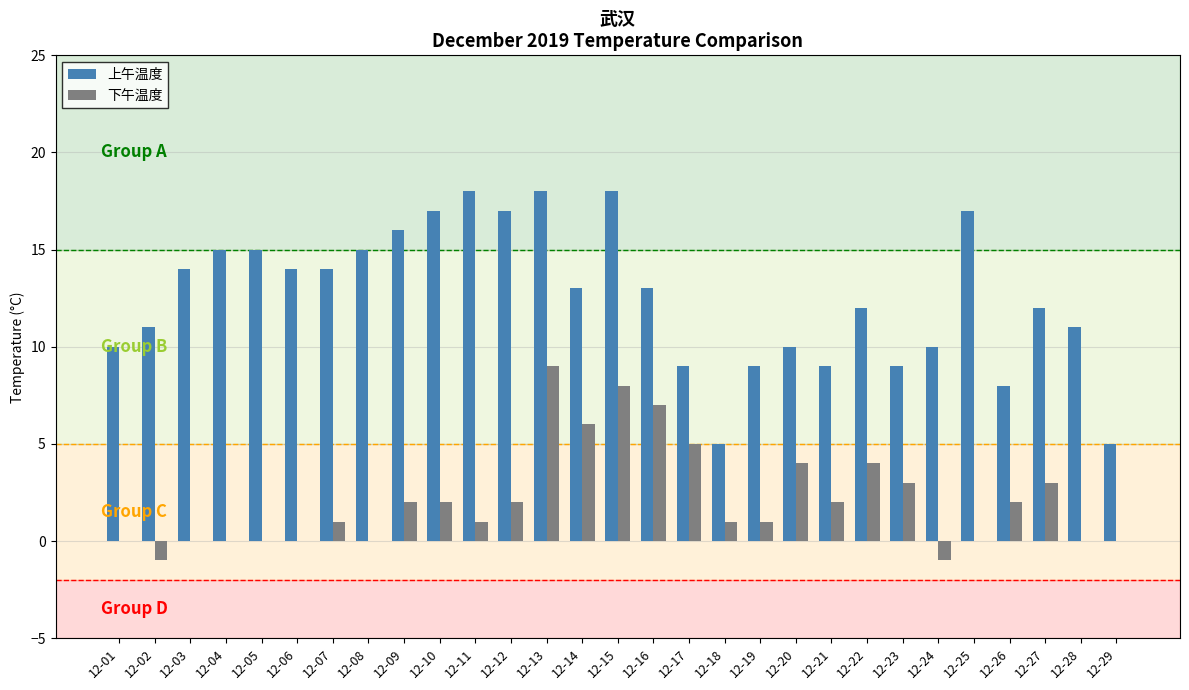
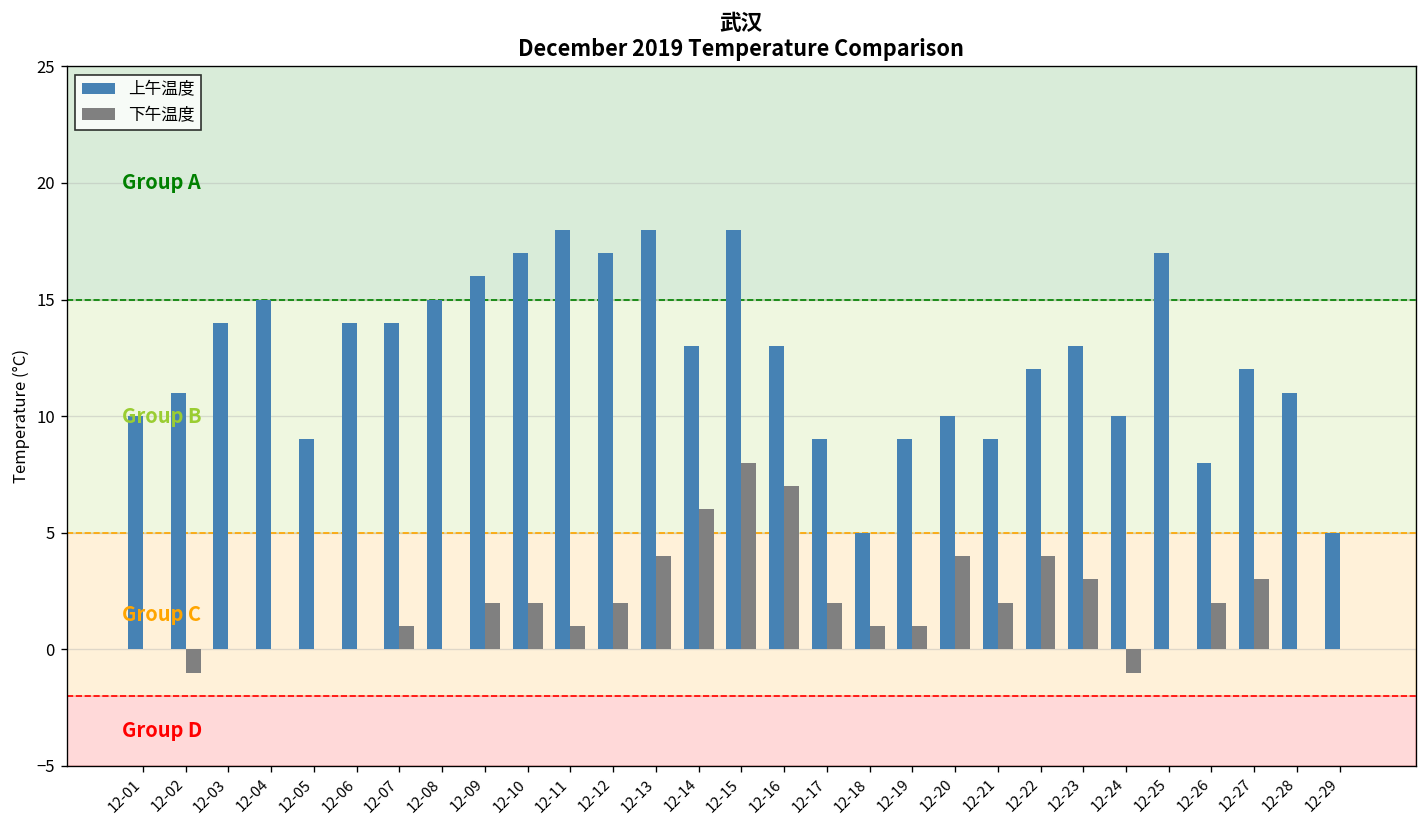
  {
    "上午温度": {
      "12-01": 10,
      "12-02": 11,
      "12-03": 14,
      "12-04": 15,
-     "12-05": 15,
+     "12-05": 9,
      "12-06": 14,
      "12-07": 14,
      "12-08": 15,
      "12-09": 16,
      "12-10": 17,
      "12-11": 18,
      "12-12": 17,
      "12-13": 18,
      "12-14": 13,
      "12-15": 18,
      "12-16": 13,
      "12-17": 9,
      "12-18": 5,
      "12-19": 9,
      "12-20": 10,
      "12-21": 9,
      "12-22": 12,
-     "12-23": 9,
+     "12-23": 13,
      "12-24": 10,
      "12-25": 17,
      "12-26": 8,
      "12-27": 12,
      "12-28": 11,
      "12-29": 5
    },
    "下午温度": {
      "12-01": 0,
      "12-02": -1,
      "12-03": 0,
      "12-04": 0,
      "12-05": 0,
      "12-06": 0,
      "12-07": 1,
      "12-08": 0,
      "12-09": 2,
      "12-10": 2,
      "12-11": 1,
      "12-12": 2,
-     "12-13": 9,
+     "12-13": 4,
      "12-14": 6,
      "12-15": 8,
      "12-16": 7,
-     "12-17": 5,
+     "12-17": 2,
      "12-18": 1,
      "12-19": 1,
      "12-20": 4,
      "12-21": 2,
      "12-22": 4,
      "12-23": 3,
      "12-24": -1,
      "12-25": 0,
      "12-26": 2,
      "12-27": 3,
      "12-28": 0,
      "12-29": 0
    }
  }
